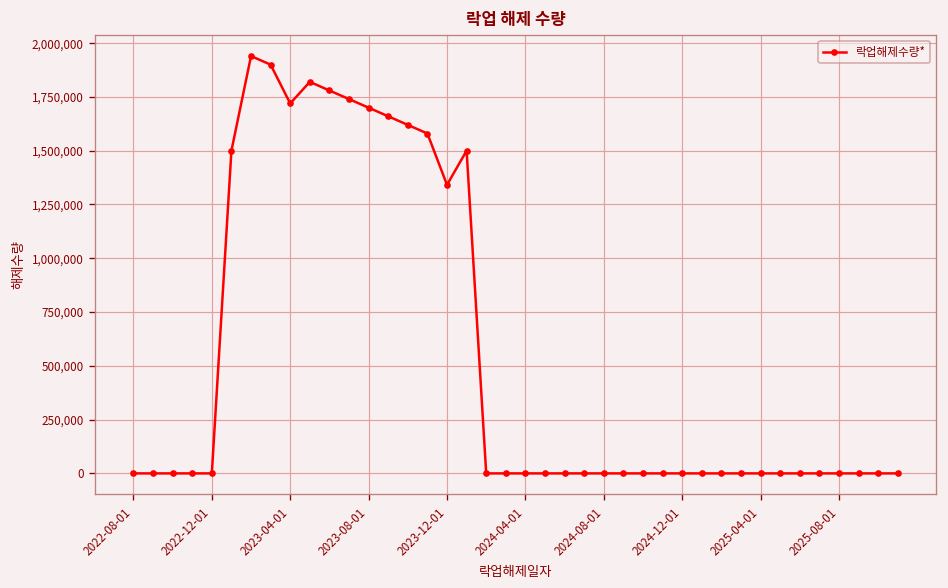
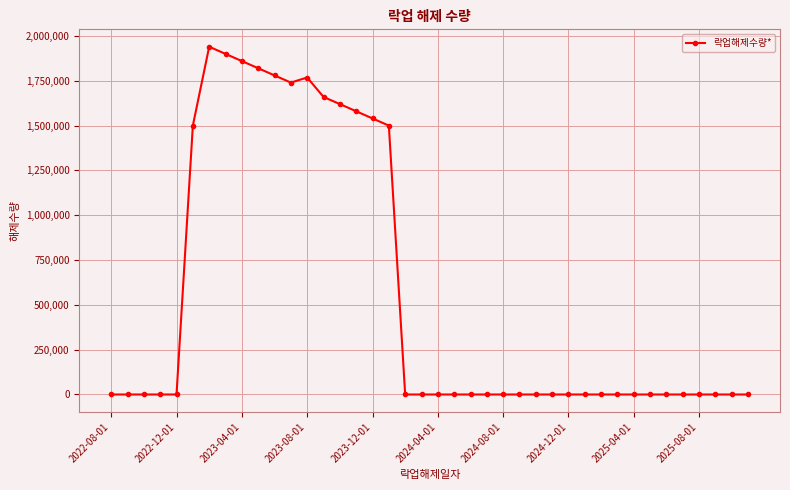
  {
    "2022-08-01": "0",
    "2022-12-01": "0",
-   "2023-04-01": "1,720,000",
-   "2023-08-01": "1,700,000",
-   "2023-12-01": "1,340,000",
+   "2023-04-01": "1,860,000",
+   "2023-08-01": "1,770,000",
+   "2023-12-01": "1,540,000",
    "2024-04-01": "0",
    "2024-08-01": "0",
    "2024-12-01": "0",
    "2025-04-01": "0",
    "2025-08-01": "0"
  }
